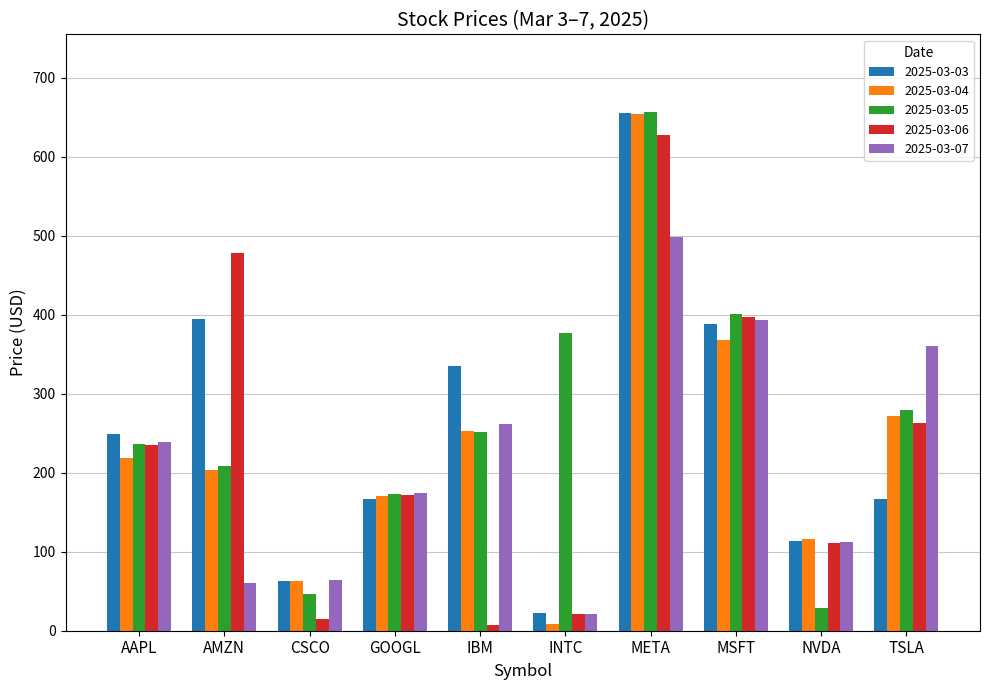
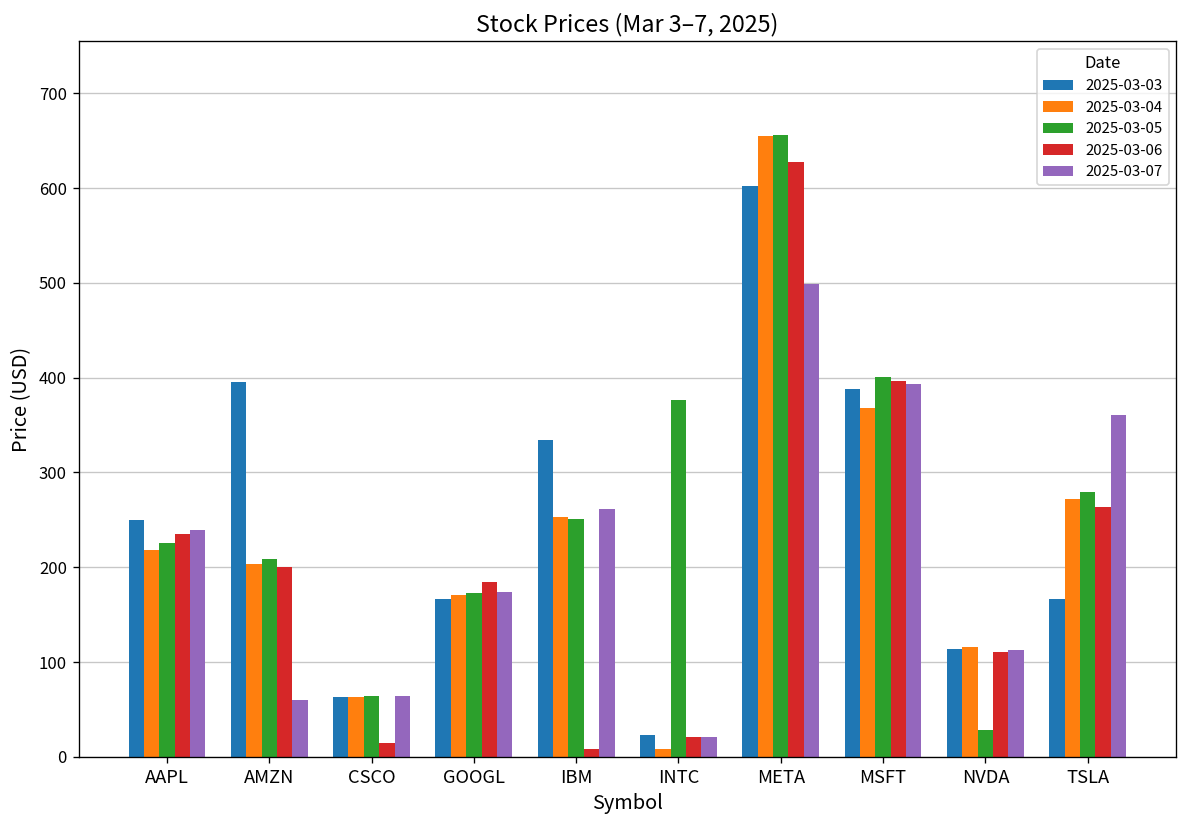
  {
    "2025-03-03": {
      "AAPL": 250,
      "AMZN": 400,
      "CSCO": 60,
      "GOOGL": 170,
      "IBM": 330,
      "INTC": 20,
-     "META": 660,
+     "META": 600,
      "MSFT": 390,
      "NVDA": 110,
      "TSLA": 170
    },
    "2025-03-04": {
      "AAPL": 220,
      "AMZN": 200,
      "CSCO": 60,
      "GOOGL": 170,
      "IBM": 250,
      "INTC": 10,
      "META": 650,
      "MSFT": 370,
      "NVDA": 120,
      "TSLA": 270
    },
    "2025-03-05": {
-     "AAPL": 240,
+     "AAPL": 230,
      "AMZN": 210,
-     "CSCO": 50,
+     "CSCO": 60,
      "GOOGL": 170,
      "IBM": 250,
      "INTC": 380,
      "META": 660,
      "MSFT": 400,
      "NVDA": 30,
      "TSLA": 280
    },
    "2025-03-06": {
      "AAPL": 240,
-     "AMZN": 480,
+     "AMZN": 200,
      "CSCO": 10,
-     "GOOGL": 170,
+     "GOOGL": 180,
      "IBM": 10,
      "INTC": 20,
      "META": 630,
      "MSFT": 400,
      "NVDA": 110,
      "TSLA": 260
    },
    "2025-03-07": {
      "AAPL": 240,
      "AMZN": 60,
      "CSCO": 60,
      "GOOGL": 170,
      "IBM": 260,
      "INTC": 20,
      "META": 500,
      "MSFT": 390,
      "NVDA": 110,
      "TSLA": 360
    }
  }
